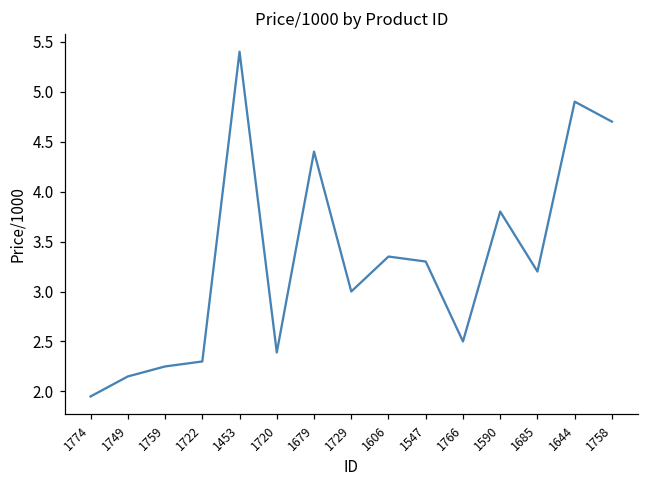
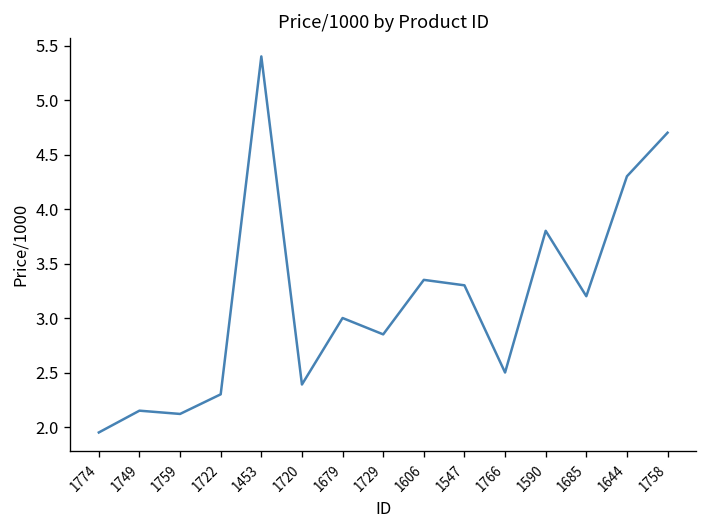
  {
    "1774": 2.0,
    "1749": 2.2,
-   "1759": 2.3,
+   "1759": 2.1,
    "1722": 2.3,
    "1453": 5.4,
    "1720": 2.4,
-   "1679": 4.4,
-   "1729": 3.0,
+   "1679": 3.0,
+   "1729": 2.9,
    "1606": 3.4,
    "1547": 3.3,
    "1766": 2.5,
    "1590": 3.8,
    "1685": 3.2,
-   "1644": 4.9,
+   "1644": 4.3,
    "1758": 4.7
  }
